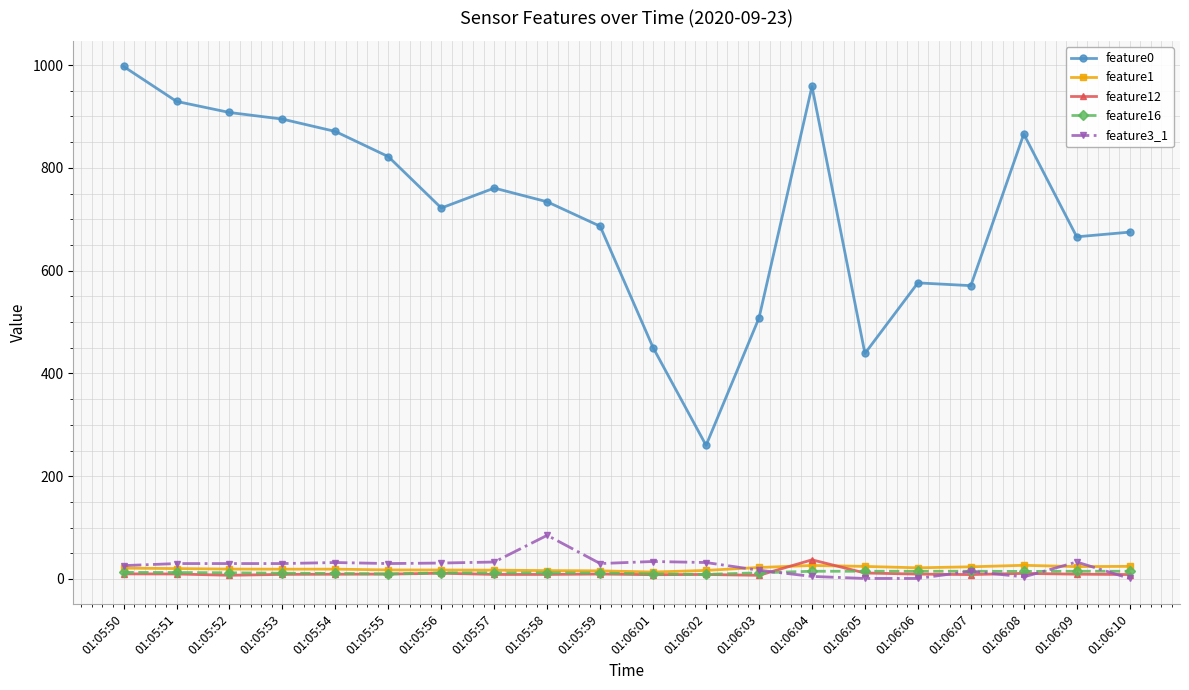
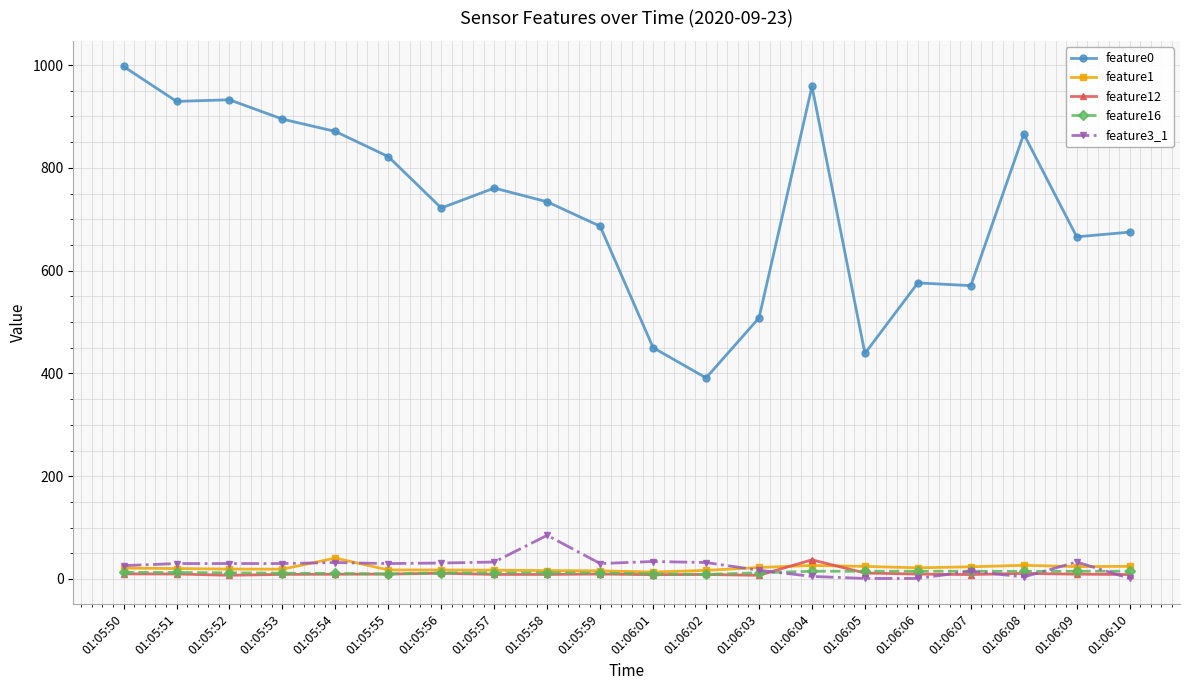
  {
    "feature0": {
      "01:05:50": 1000,
      "01:05:51": 930,
-     "01:05:52": 910,
+     "01:05:52": 930,
      "01:05:53": 890,
      "01:05:54": 870,
      "01:05:55": 820,
      "01:05:56": 720,
      "01:05:57": 760,
      "01:05:58": 730,
      "01:05:59": 690,
      "01:06:01": 450,
-     "01:06:02": 260,
+     "01:06:02": 390,
      "01:06:03": 510,
      "01:06:04": 960,
      "01:06:05": 440,
      "01:06:06": 580,
      "01:06:07": 570,
      "01:06:08": 870,
      "01:06:09": 670,
      "01:06:10": 670
    },
    "feature1": {
      "01:05:51": 20,
      "01:05:52": 20,
      "01:05:53": 20,
-     "01:05:54": 20,
+     "01:05:54": 40,
      "01:05:55": 20,
      "01:05:56": 20,
      "01:05:57": 20,
      "01:06:02": 20,
      "01:06:03": 20,
      "01:06:04": 30,
      "01:06:05": 20,
      "01:06:06": 20,
      "01:06:07": 20,
      "01:06:08": 30,
      "01:06:09": 20,
      "01:06:10": 20
    },
    "feature12": {
      "01:06:04": 40,
      "01:06:06": 10,
      "01:06:07": 10,
      "01:06:09": 10,
      "01:06:10": 10
    },
    "feature16": {
      "01:06:04": 20,
      "01:06:06": 20,
      "01:06:09": 20,
      "01:06:10": 20
    },
    "feature3_1": {
      "01:05:51": 30,
      "01:05:52": 30,
      "01:05:53": 30,
      "01:05:54": 30,
      "01:05:55": 30,
      "01:05:56": 30,
      "01:05:57": 30,
      "01:05:58": 90,
      "01:05:59": 30,
      "01:06:01": 30,
      "01:06:02": 30,
      "01:06:03": 20,
      "01:06:04": 10,
      "01:06:05": 0,
      "01:06:06": 0,
      "01:06:08": 0,
      "01:06:09": 30,
      "01:06:10": 0
    }
  }
